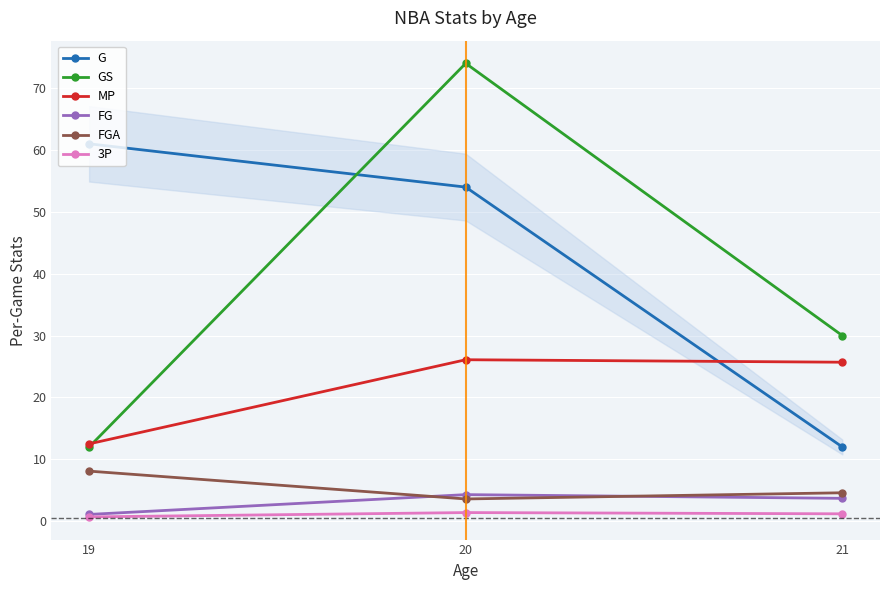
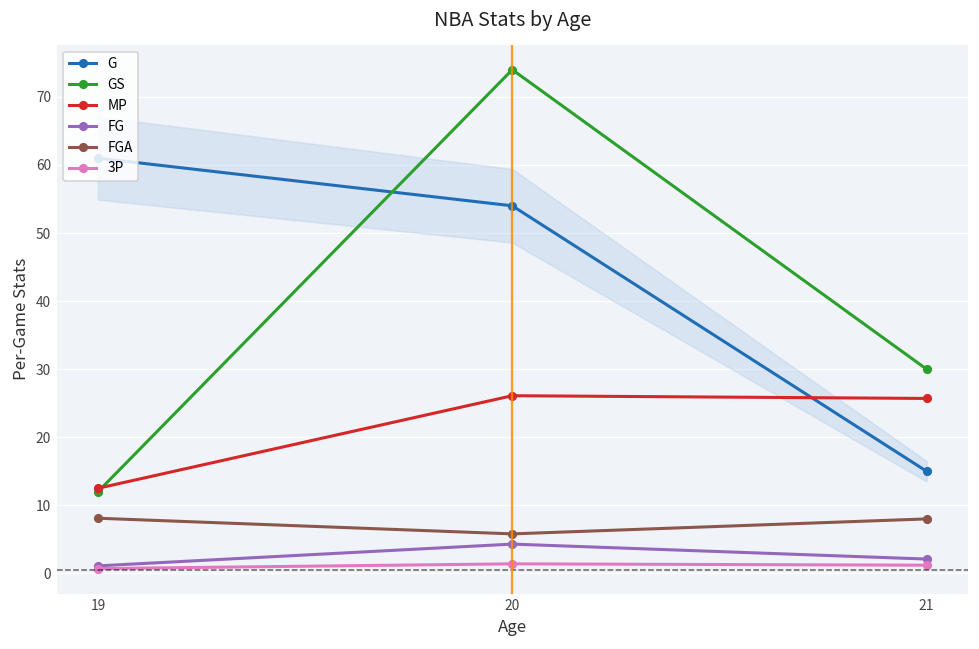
  {
    "G": {
      "20": 54,
-     "21": 12
+     "21": 15
    },
    "GS": {
      "19": 12,
      "20": 74,
      "21": 30
    },
    "MP": {
      "19": 13,
      "20": 26,
      "21": 26
    },
    "FG": {
      "20": 4,
-     "21": 4
+     "21": 2
    },
    "FGA": {
      "19": 8,
-     "20": 4,
-     "21": 5
+     "20": 6,
+     "21": 8
    },
    "3P": {
      "20": 1,
      "21": 1
    }
  }
